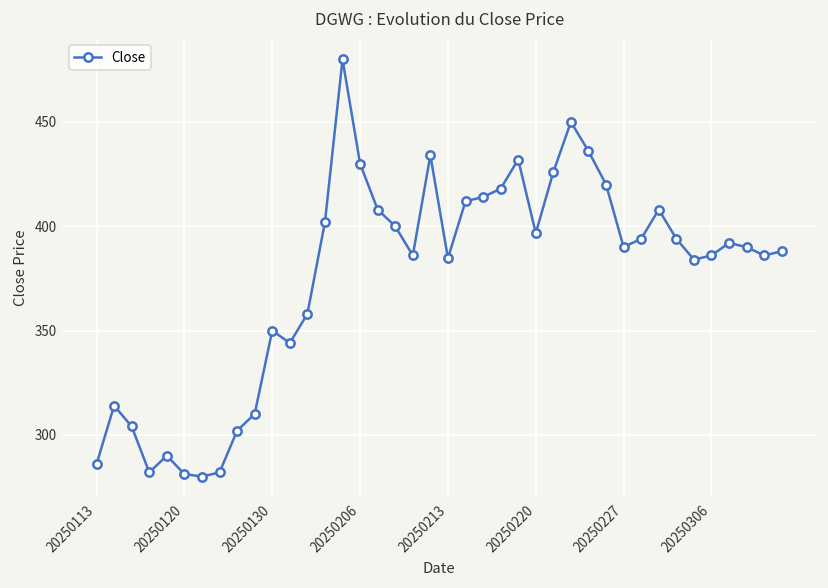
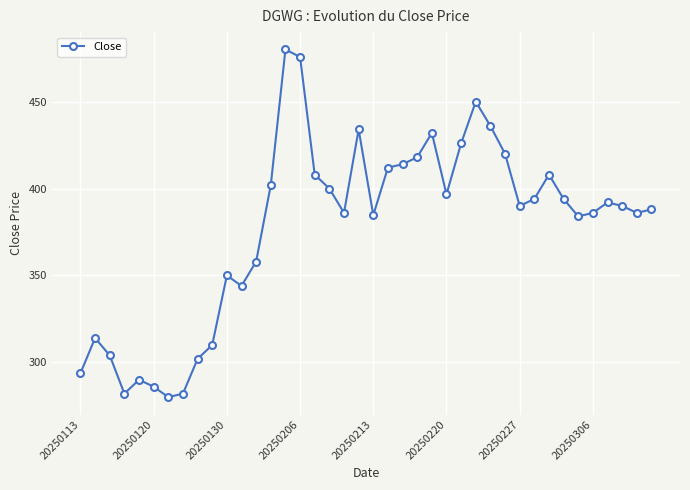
  {
-   "20250113": 286,
-   "20250120": 281,
+   "20250113": 294,
+   "20250120": 286,
    "20250130": 350,
-   "20250206": 430,
+   "20250206": 476,
    "20250213": 385,
    "20250220": 397,
    "20250227": 390,
    "20250306": 386
  }
